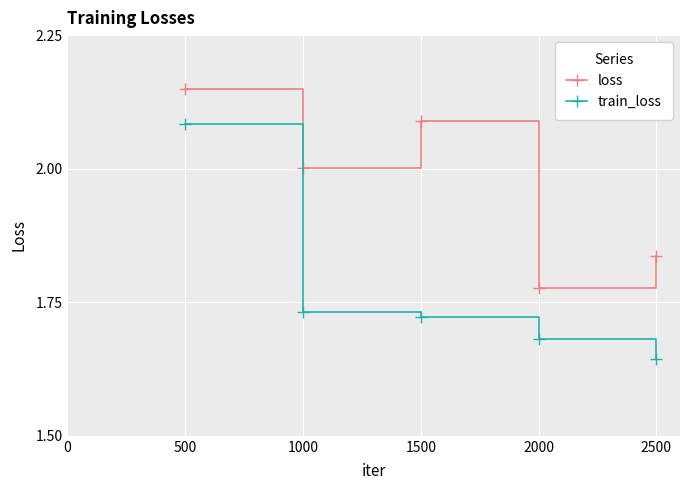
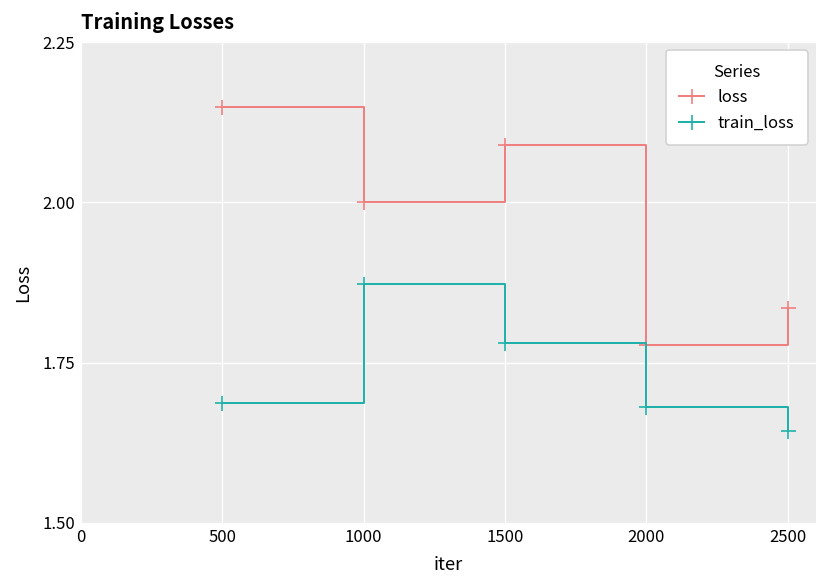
  {
    "loss": {
      "500": 2.15,
      "1000": 2.00,
      "1500": 2.09,
      "2000": 1.78,
      "2500": 1.84
    },
    "train_loss": {
-     "500": 2.08,
-     "1000": 1.73,
-     "1500": 1.72,
+     "500": 1.69,
+     "1000": 1.87,
+     "1500": 1.78,
      "2000": 1.68,
      "2500": 1.64
    }
  }
